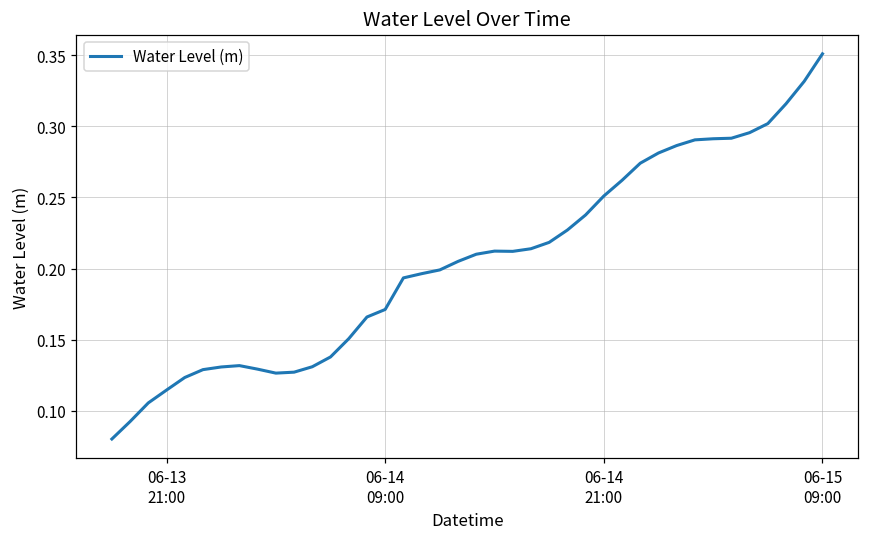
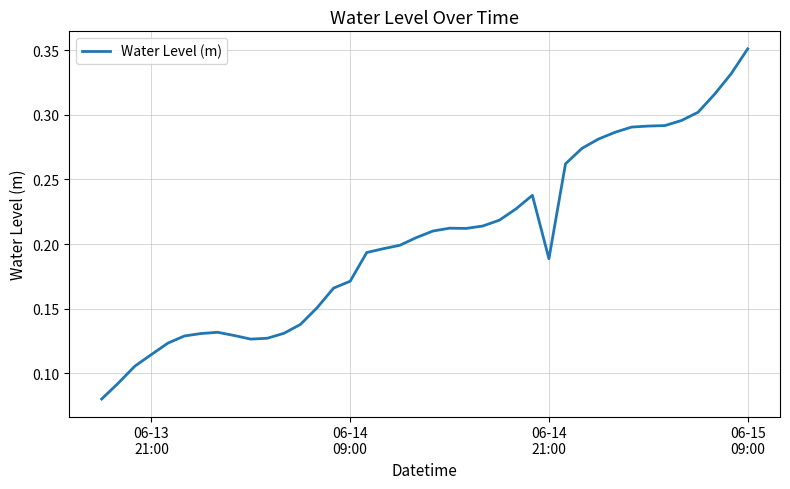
  {
    "06-13 21:00": 0.114,
    "06-14 09:00": 0.171,
-   "06-14 21:00": 0.251,
+   "06-14 21:00": 0.189,
    "06-15 09:00": 0.351
  }
